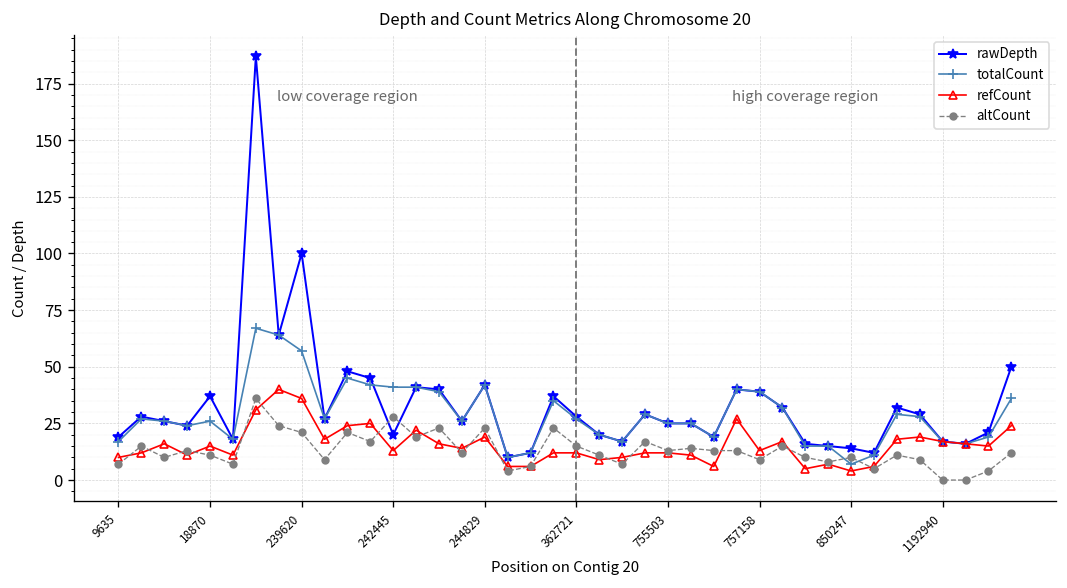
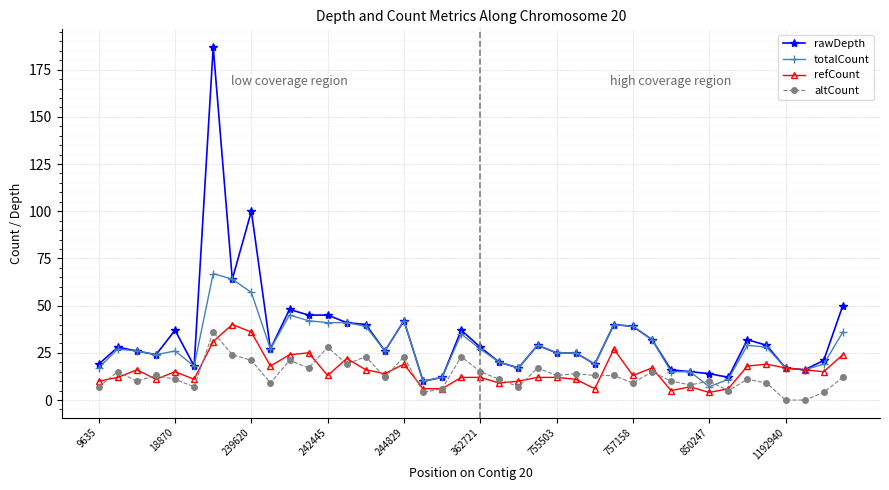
  {
    "rawDepth": {
      "9635": 19,
      "18870": 37,
      "239620": 100,
-     "242445": 20,
+     "242445": 45,
      "850247": 14
    },
    "totalCount": {
      "9635": 17,
      "18870": 26,
      "239620": 57,
      "242445": 41,
      "850247": 7
    },
    "refCount": {
      "9635": 10,
      "18870": 15,
      "239620": 36,
      "242445": 13,
      "244829": 19,
      "362721": 12,
      "757158": 13,
      "850247": 4
    },
    "altCount": {
      "9635": 7,
      "18870": 11,
      "239620": 21,
      "242445": 28,
      "244829": 23,
      "362721": 15,
      "757158": 9,
      "850247": 10,
      "1192940": 0
    }
  }
